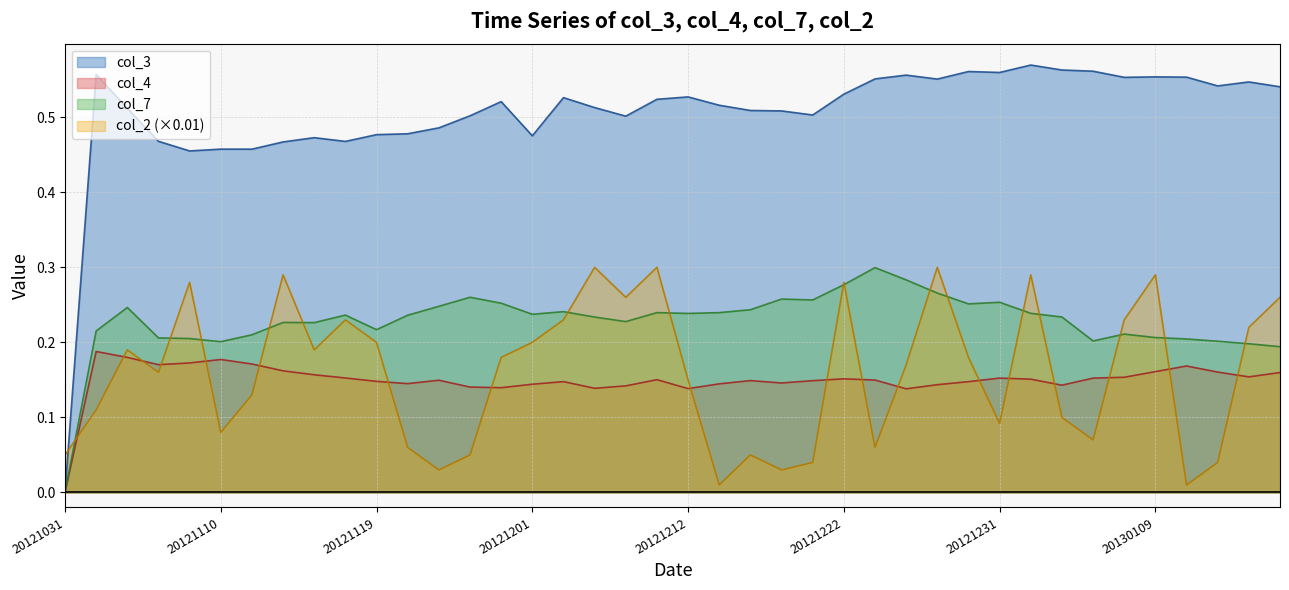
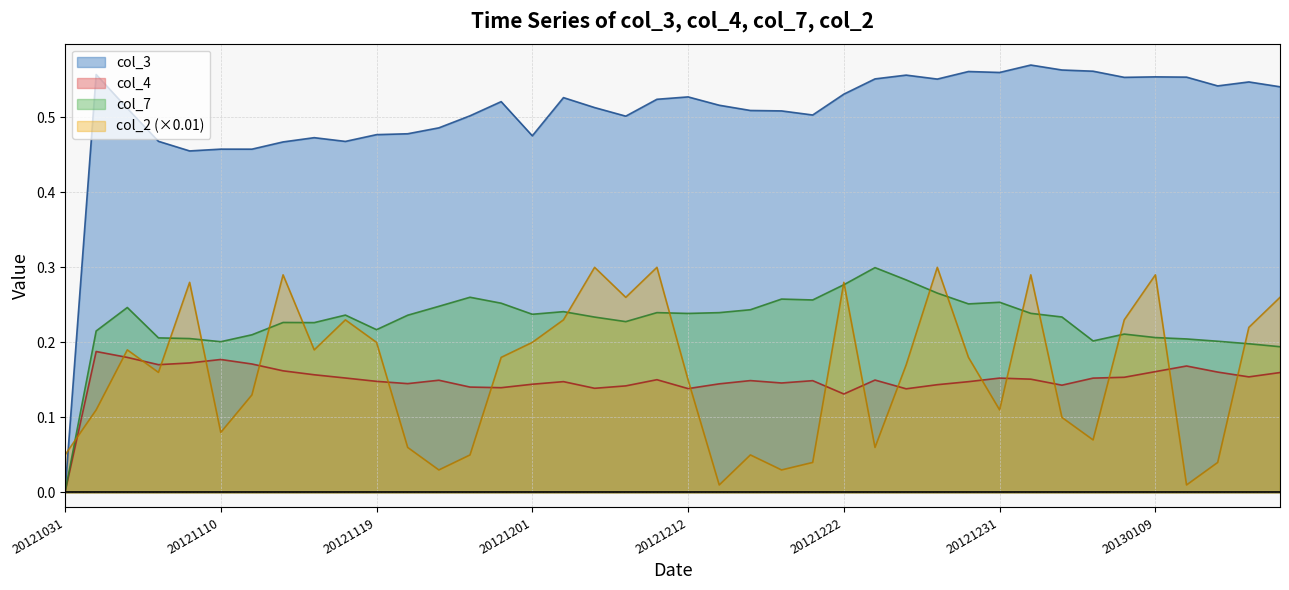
  {
    "col_3": {
      "20121110": 0.46,
      "20121119": 0.48,
      "20121201": 0.48,
      "20121212": 0.53,
      "20121222": 0.53,
      "20121231": 0.56,
      "20130109": 0.55
    },
    "col_4": {
      "20121110": 0.18,
      "20121119": 0.15,
      "20121201": 0.14,
      "20121212": 0.14,
-     "20121222": 0.15,
+     "20121222": 0.13,
      "20121231": 0.15,
      "20130109": 0.16
    },
    "col_7": {
      "20121110": 0.20,
      "20121119": 0.22,
      "20121201": 0.24,
      "20121212": 0.24,
      "20121231": 0.25,
      "20130109": 0.21
    },
    "col_2 (×0.01)": {
      "20121031": 0.05,
      "20121110": 0.08,
      "20121119": 0.20,
      "20121201": 0.20,
      "20121212": 0.15,
-     "20121231": 0.09,
+     "20121231": 0.11,
      "20130109": 0.29
    }
  }
